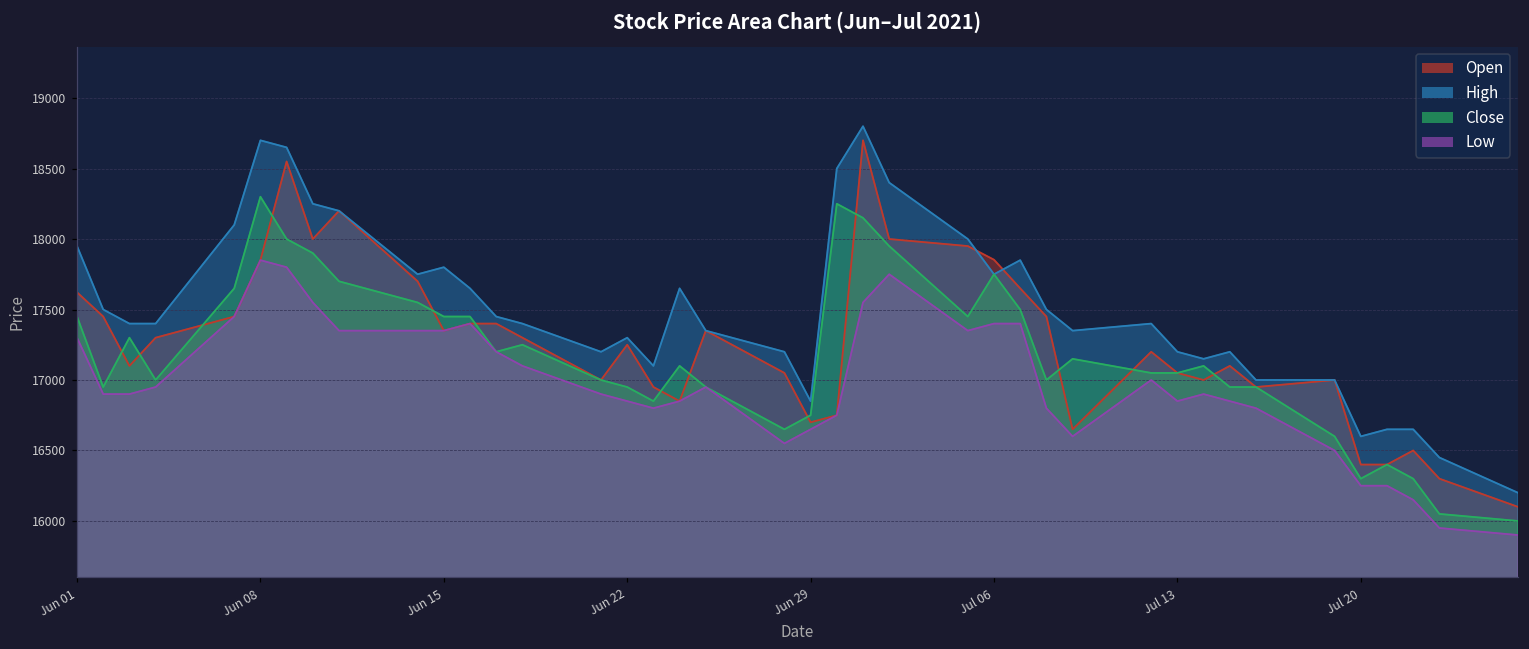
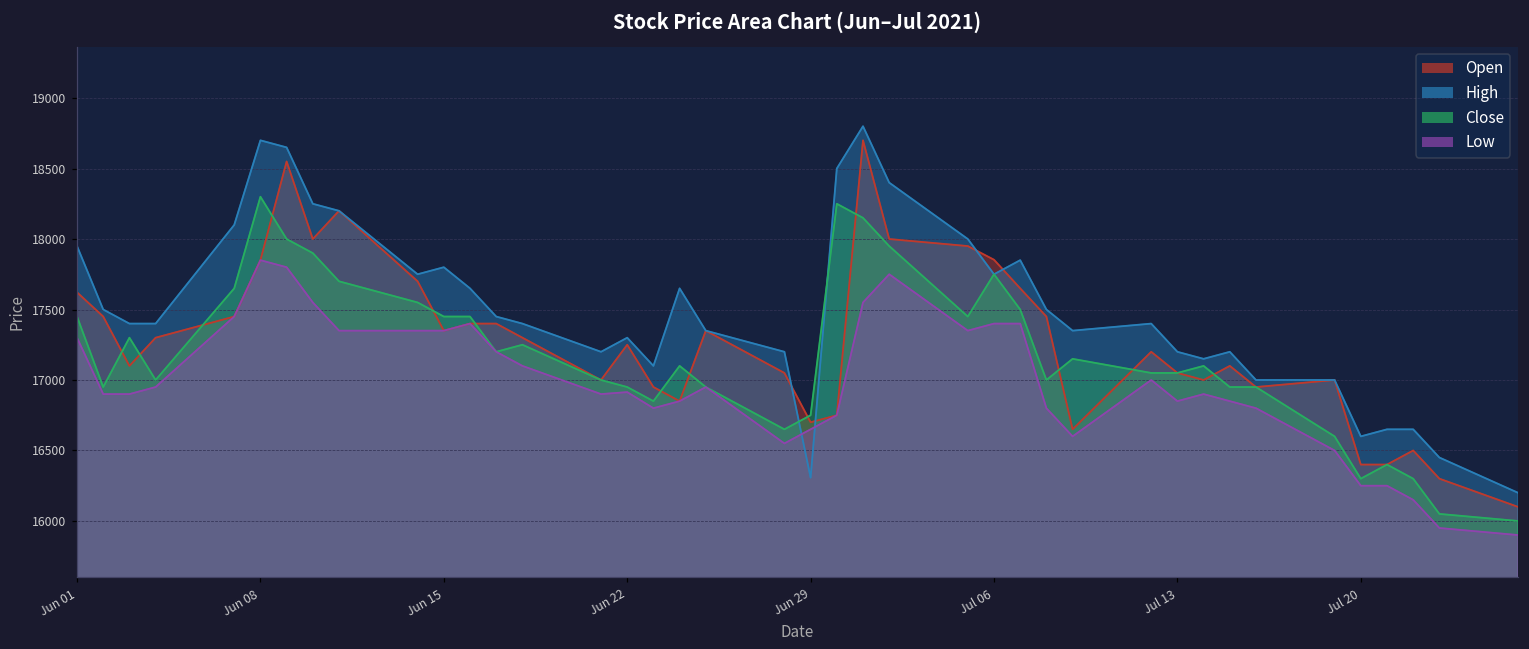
  {
    "Open": {
      "Jun 01": 17620,
      "Jun 22": 17250,
      "Jun 29": 16700,
      "Jul 06": 17850,
      "Jul 20": 16400
    },
    "High": {
      "Jun 01": 17950,
      "Jun 08": 18700,
      "Jun 15": 17800,
      "Jun 22": 17300,
-     "Jun 29": 16850,
+     "Jun 29": 16310,
      "Jul 13": 17200,
      "Jul 20": 16600
    },
    "Close": {
      "Jun 01": 17450,
      "Jun 08": 18300,
      "Jun 15": 17450,
      "Jun 22": 16950,
      "Jun 29": 16750,
      "Jul 20": 16300
    },
    "Low": {
      "Jun 01": 17300,
-     "Jun 22": 16850,
+     "Jun 22": 16910,
      "Jun 29": 16650,
      "Jul 06": 17400,
      "Jul 13": 16850,
      "Jul 20": 16250
    }
  }
